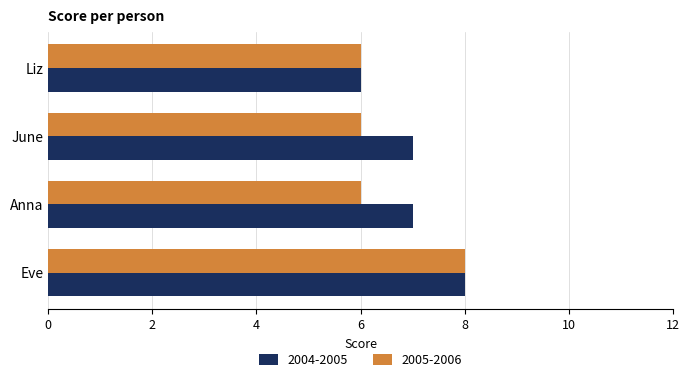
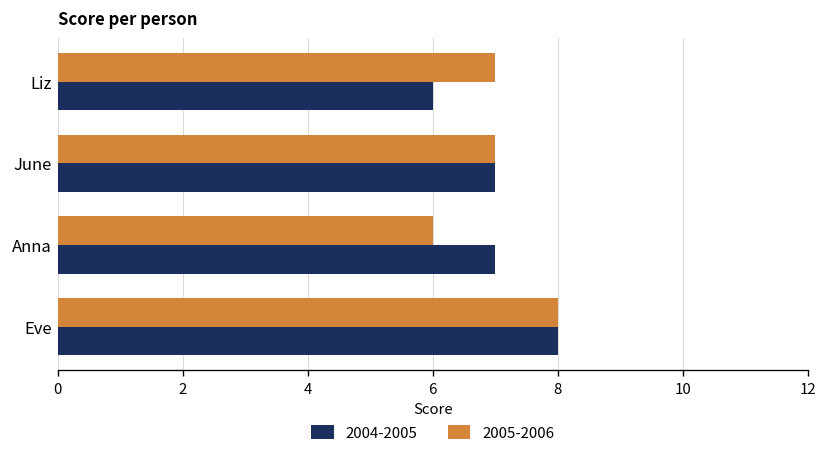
  {
    "2004-2005": {
      "Liz": 6,
      "June": 7,
      "Anna": 7,
      "Eve": 8
    },
    "2005-2006": {
-     "Liz": 6,
-     "June": 6,
+     "Liz": 7,
+     "June": 7,
      "Anna": 6,
      "Eve": 8
    }
  }
